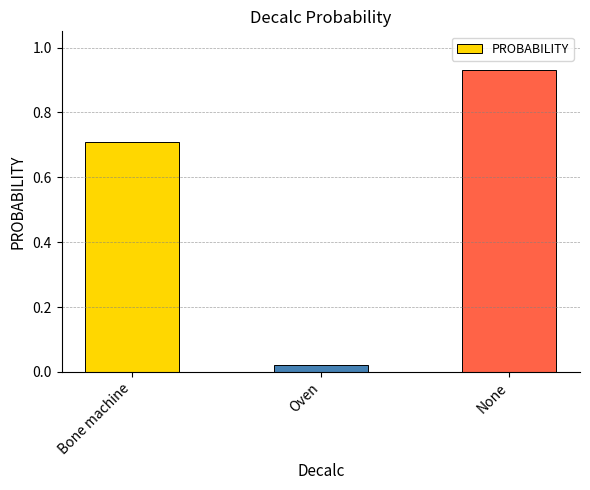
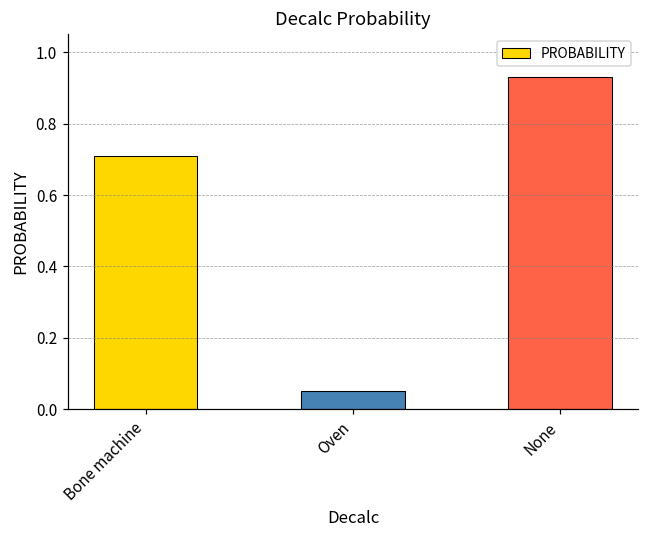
  {
    "Bone machine": 0.71,
-   "Oven": 0.02,
+   "Oven": 0.05,
    "None": 0.93
  }
